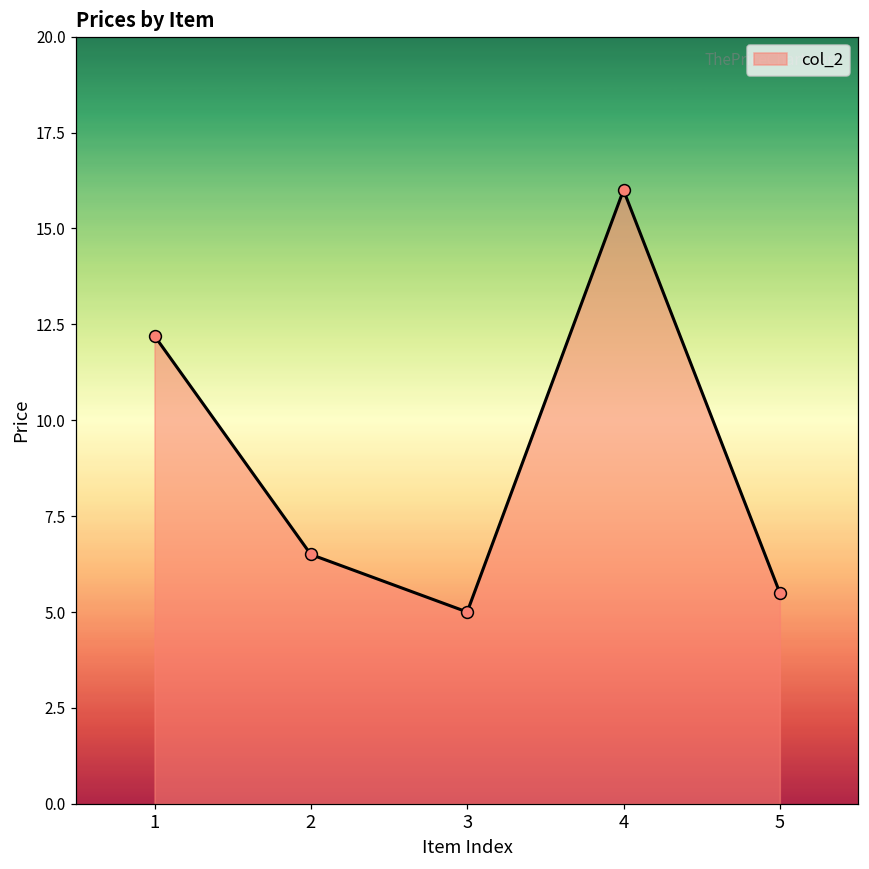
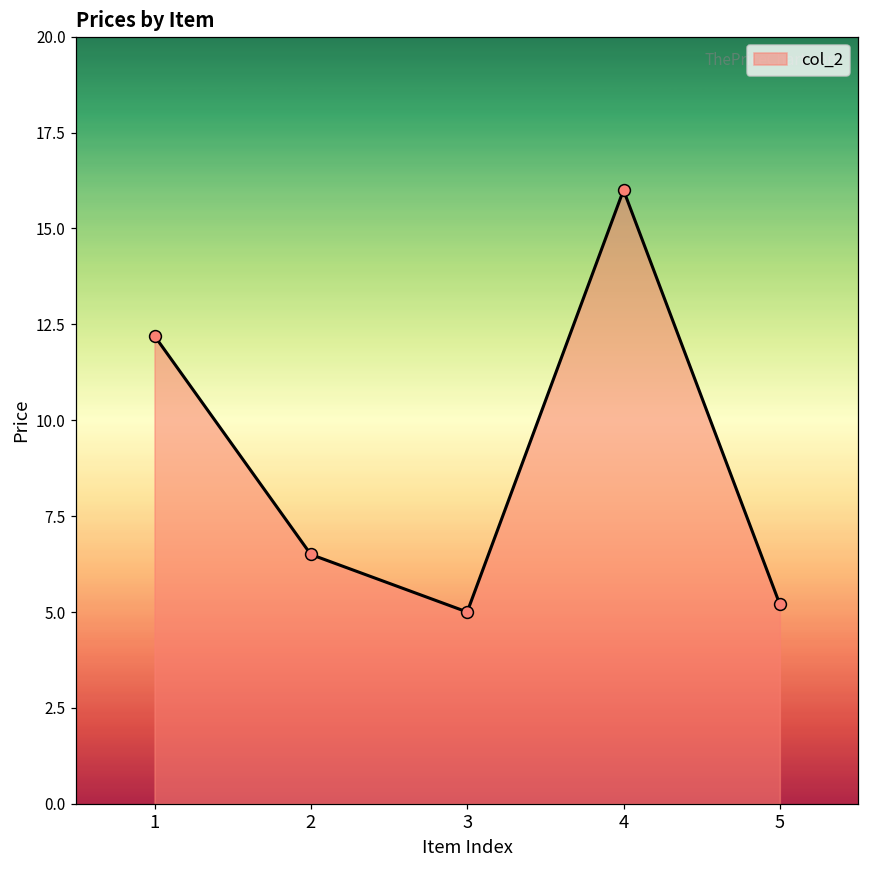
  {
    "1": 12.2,
    "2": 6.5,
    "3": 5.0,
    "4": 16.0,
-   "5": 5.5
+   "5": 5.2
  }
